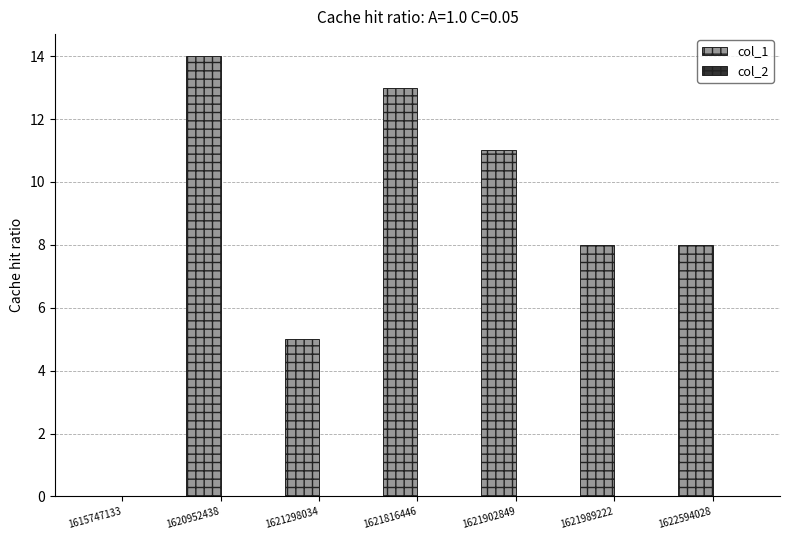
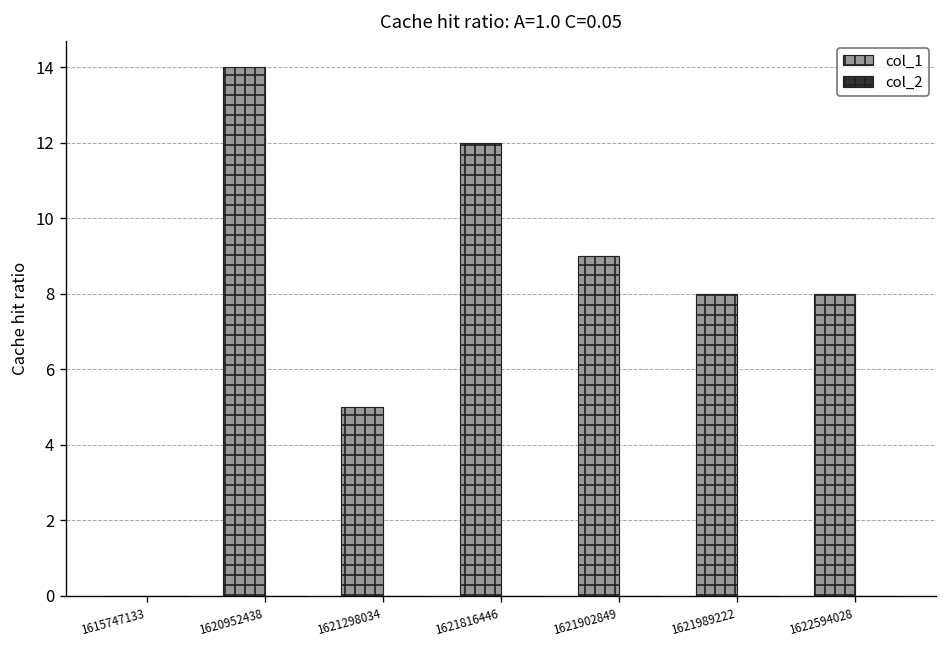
  {
    "col_1": {
      "1615747133": 0,
      "1620952438": 14,
      "1621298034": 5,
-     "1621816446": 13,
-     "1621902849": 11,
+     "1621816446": 12,
+     "1621902849": 9,
      "1621989222": 8,
      "1622594028": 8
    },
    "col_2": {
      "1615747133": 0,
      "1620952438": 0,
      "1621298034": 0,
      "1621816446": 0,
      "1621902849": 0,
      "1621989222": 0,
      "1622594028": 0
    }
  }
